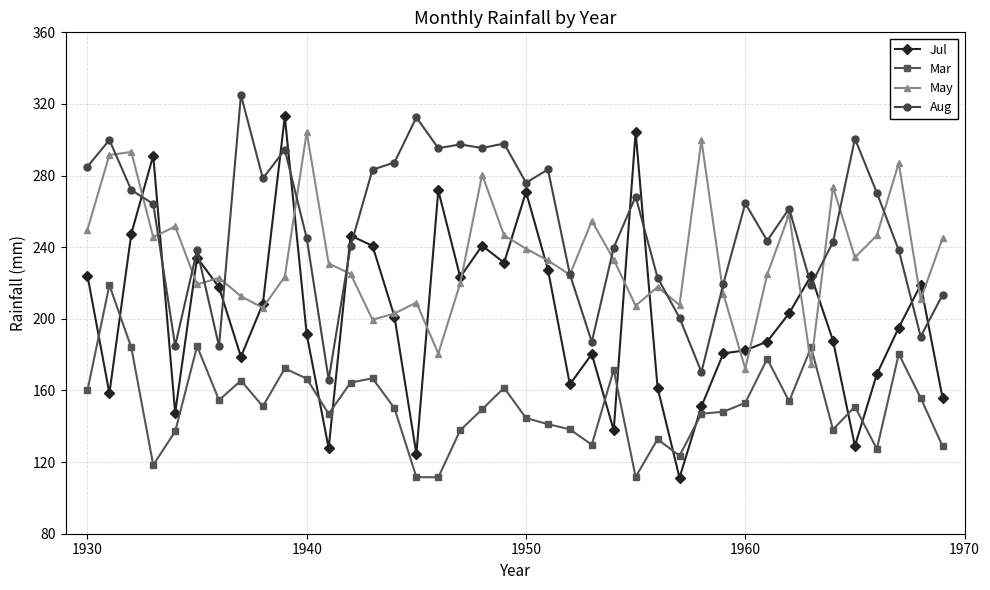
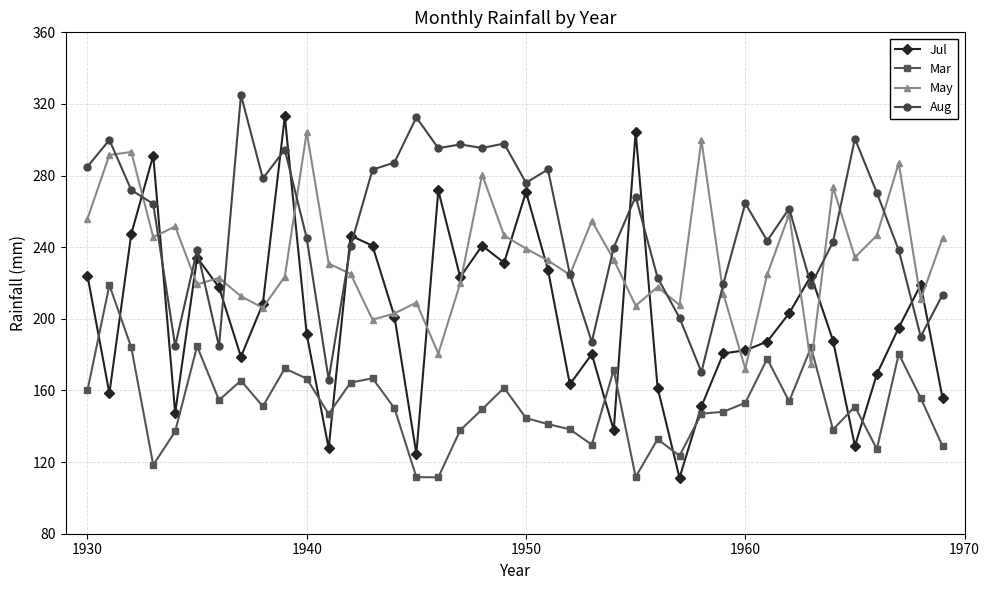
  {
    "May": {
-     "1930": 250,
+     "1930": 256,
      "1940": 304,
      "1950": 239,
      "1960": 172
    }
  }
